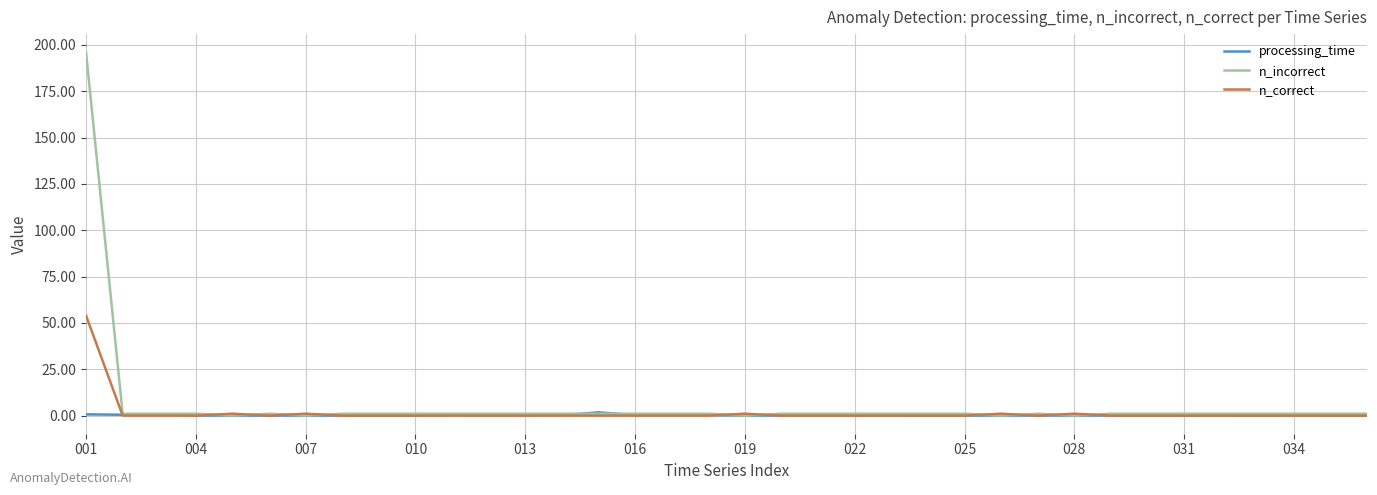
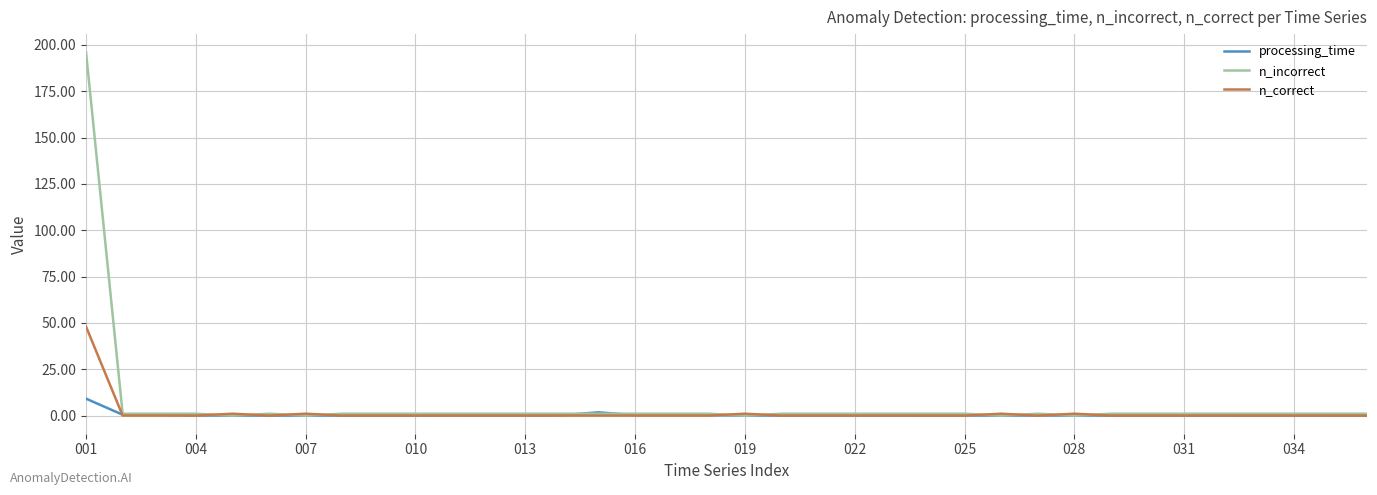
  {
    "processing_time": {
-     "001": 1
+     "001": 9
    },
    "n_incorrect": {
      "001": 196
    },
    "n_correct": {
-     "001": 54
+     "001": 48
    }
  }
